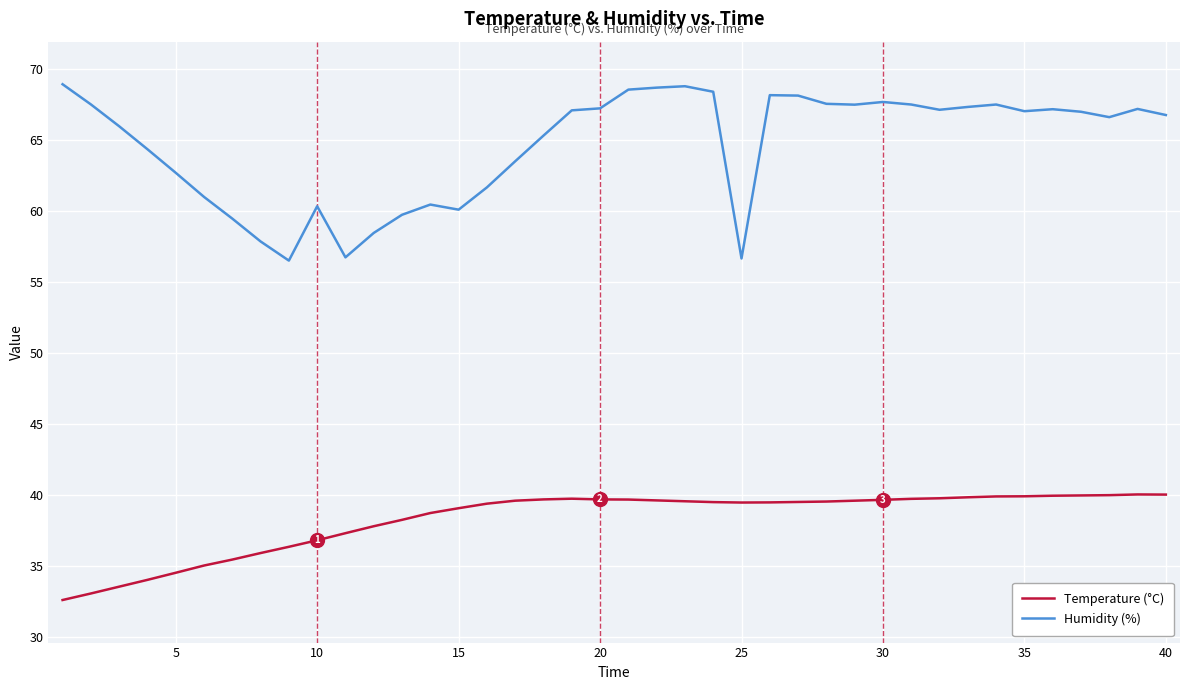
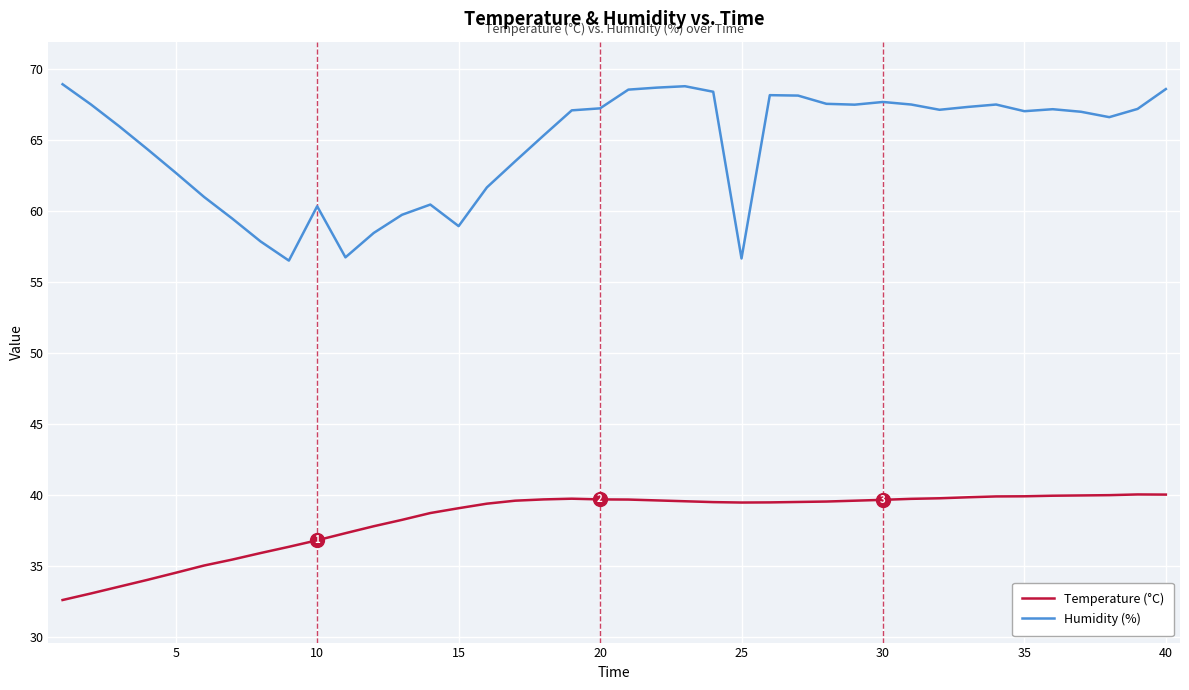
  {
    "Humidity (%)": {
      "5": 62.7,
      "10": 60.4,
-     "15": 60.1,
+     "15": 59.0,
      "20": 67.3,
      "25": 56.7,
      "30": 67.7,
      "35": 67.1,
-     "40": 66.8
+     "40": 68.6
    }
  }
